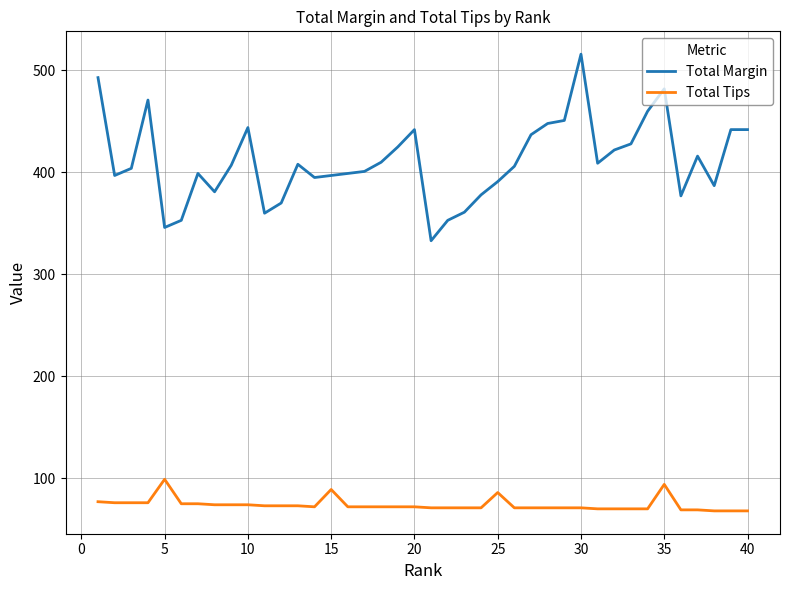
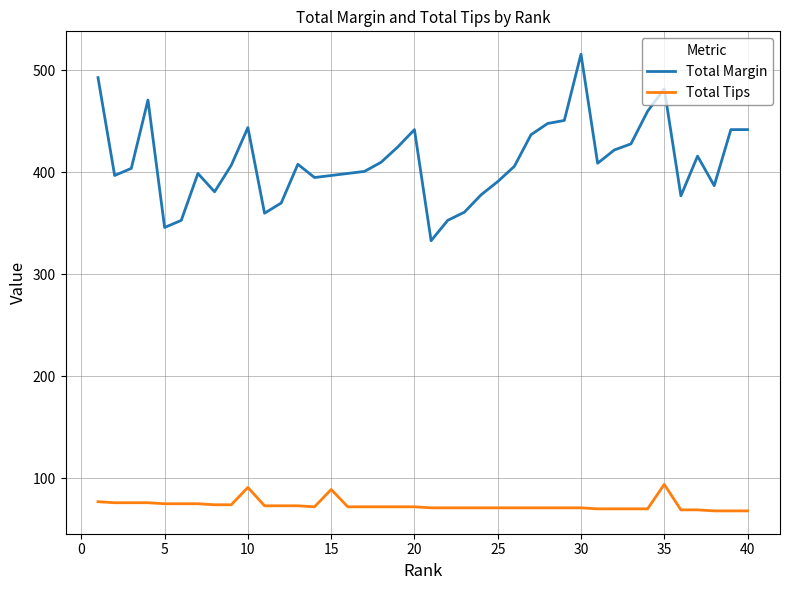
  {
    "Total Margin": {
      "5": 346,
      "10": 444,
      "15": 397,
      "20": 442,
      "25": 391,
      "30": 516,
      "40": 442
    },
    "Total Tips": {
-     "5": 99,
-     "10": 74,
+     "5": 75,
+     "10": 91,
      "15": 89,
      "20": 72,
-     "25": 86,
+     "25": 71,
      "30": 71,
      "35": 94,
      "40": 68
    }
  }
